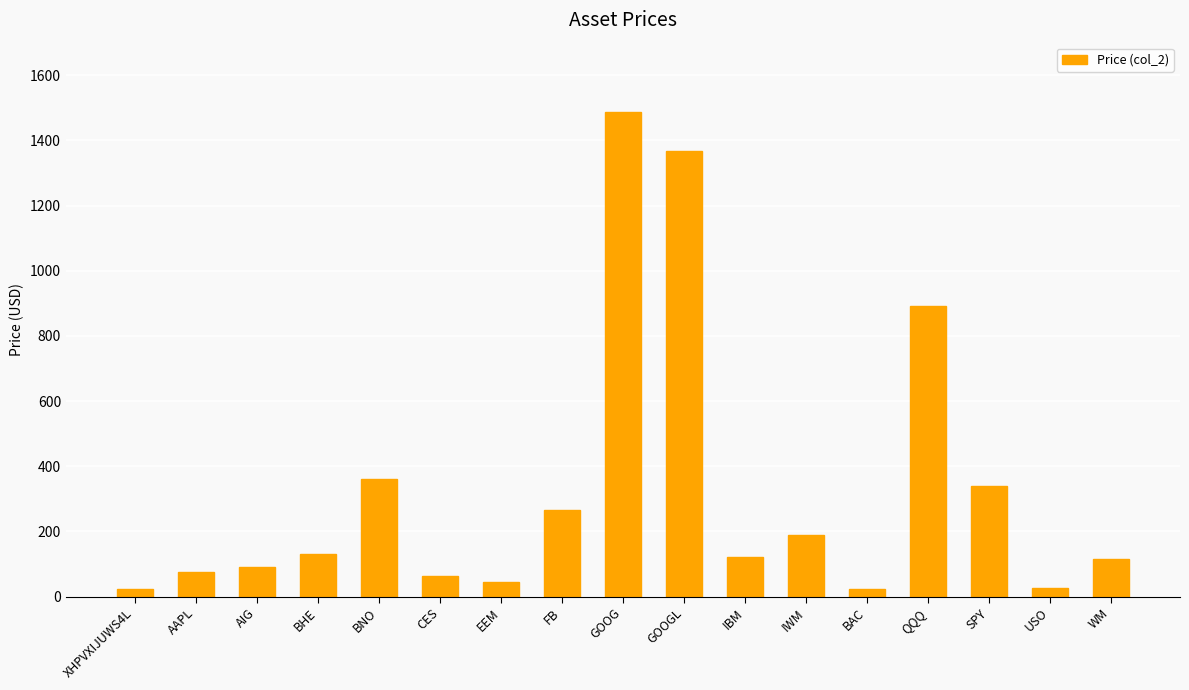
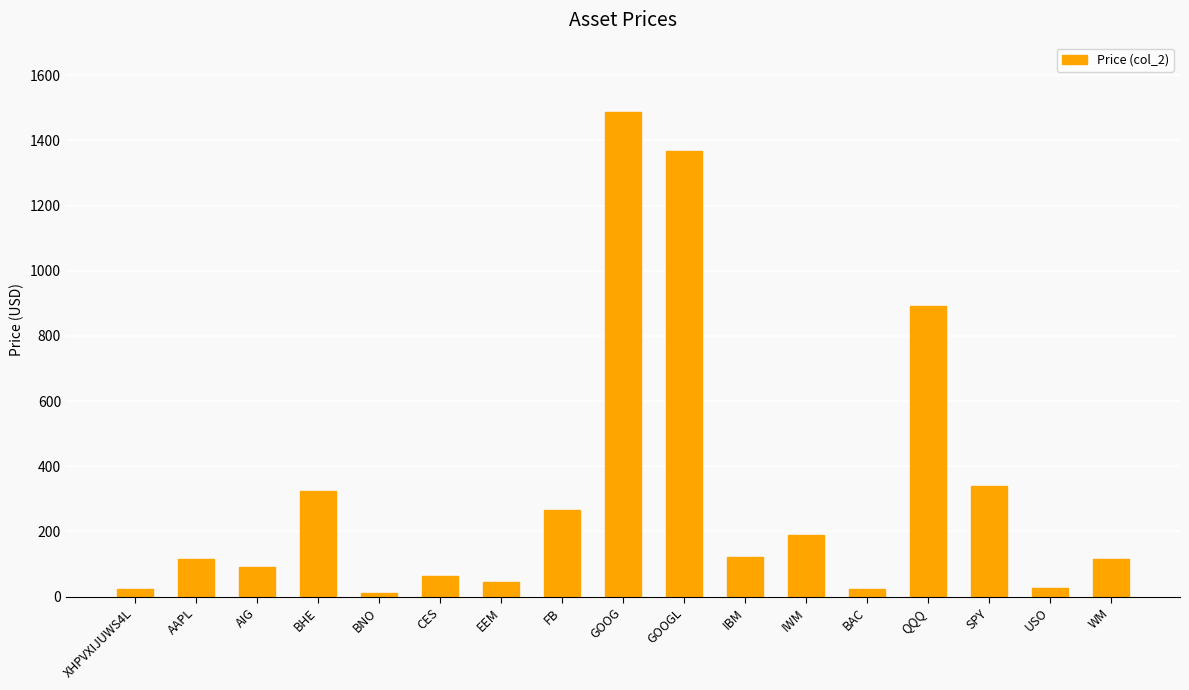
  {
    "XHPVXIJUWS4L": 20,
-   "AAPL": 70,
+   "AAPL": 120,
    "AIG": 90,
-   "BHE": 130,
-   "BNO": 360,
+   "BHE": 320,
+   "BNO": 10,
    "CES": 60,
    "EEM": 40,
    "FB": 260,
    "GOOG": 1490,
    "GOOGL": 1370,
    "IBM": 120,
    "IWM": 190,
    "BAC": 20,
    "QQQ": 890,
    "SPY": 340,
    "USO": 30,
    "WM": 110
  }
